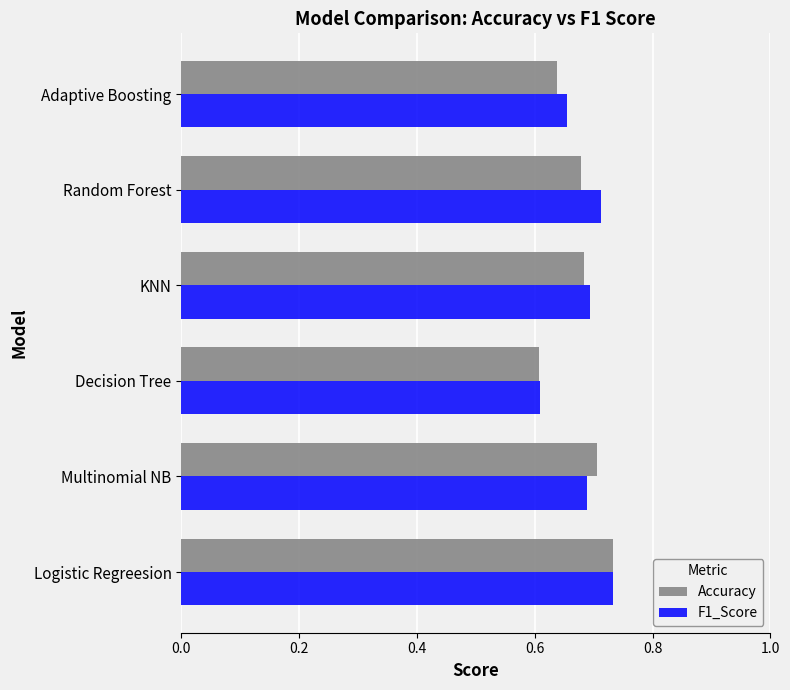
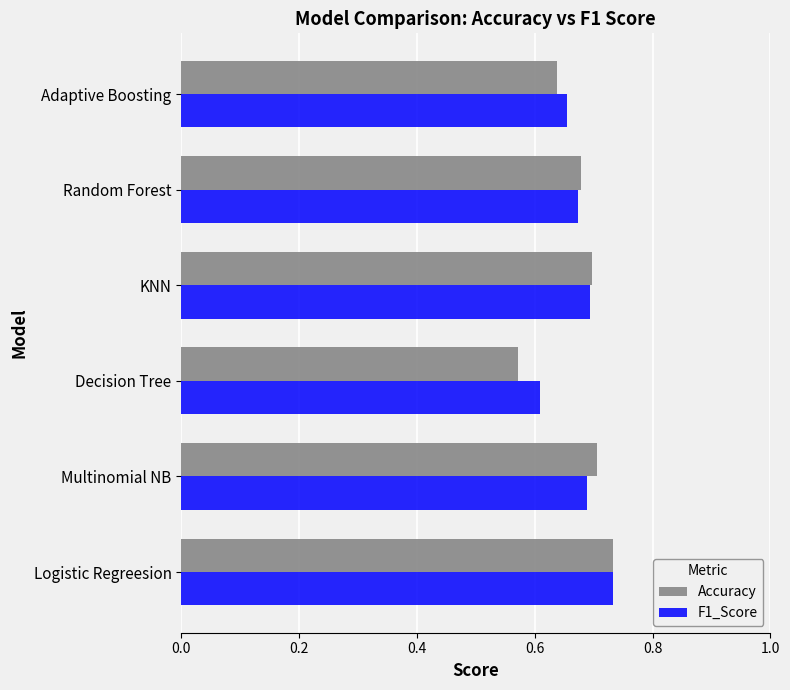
  {
    "Accuracy": {
      "Adaptive Boosting": 0.64,
      "Random Forest": 0.68,
-     "KNN": 0.68,
-     "Decision Tree": 0.61,
+     "KNN": 0.70,
+     "Decision Tree": 0.57,
      "Multinomial NB": 0.71,
      "Logistic Regreesion": 0.73
    },
    "F1_Score": {
      "Adaptive Boosting": 0.65,
-     "Random Forest": 0.71,
+     "Random Forest": 0.67,
      "KNN": 0.69,
      "Decision Tree": 0.61,
      "Multinomial NB": 0.69,
      "Logistic Regreesion": 0.73
    }
  }
